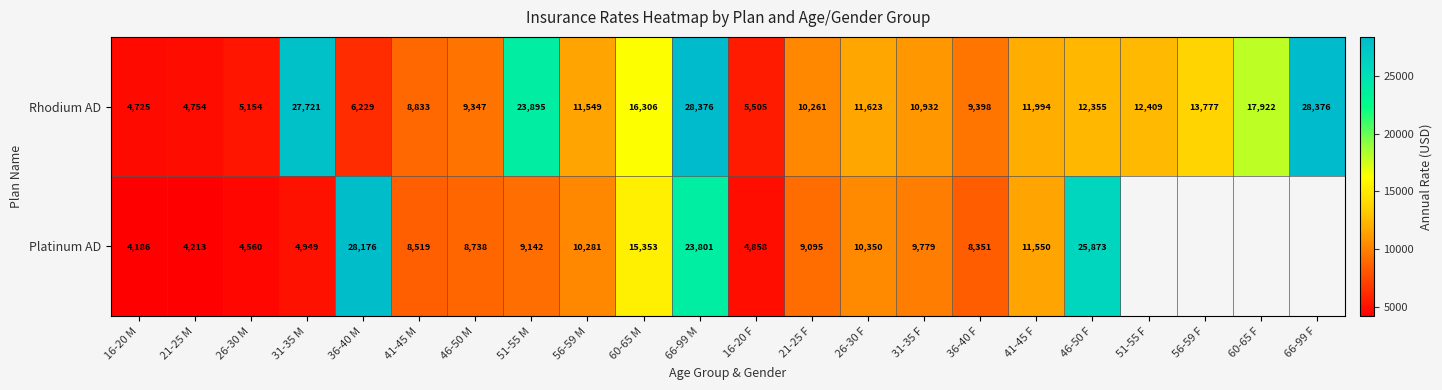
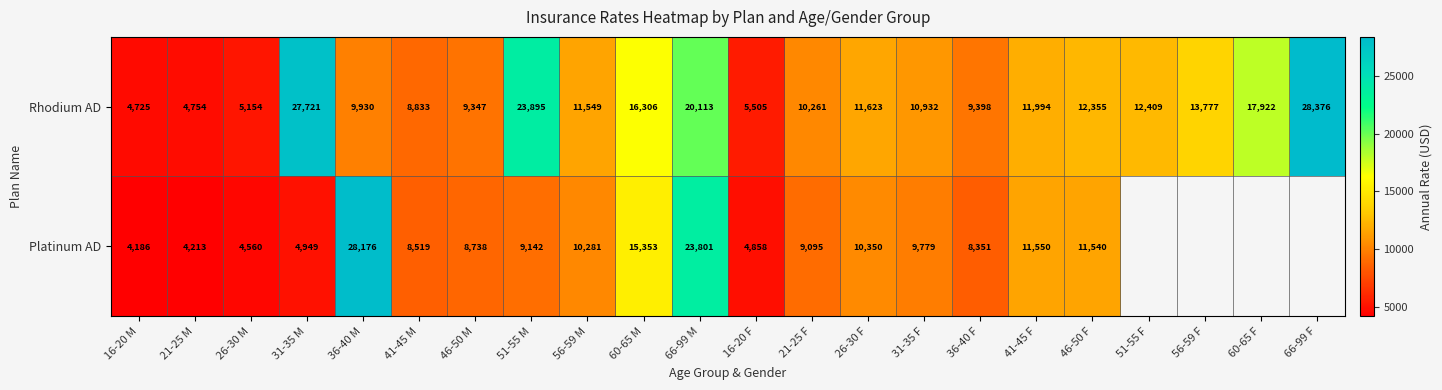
  {
    "Rhodium AD": {
      "16-20 M": "4,725",
      "21-25 M": "4,754",
      "26-30 M": "5,154",
      "31-35 M": "27,721",
-     "36-40 M": "6,229",
+     "36-40 M": "9,930",
      "41-45 M": "8,833",
      "46-50 M": "9,347",
      "51-55 M": "23,895",
      "56-59 M": "11,549",
      "60-65 M": "16,306",
-     "66-99 M": "28,376",
+     "66-99 M": "20,113",
      "16-20 F": "5,505",
      "21-25 F": "10,261",
      "26-30 F": "11,623",
      "31-35 F": "10,932",
      "36-40 F": "9,398",
      "41-45 F": "11,994",
      "46-50 F": "12,355",
      "51-55 F": "12,409",
      "56-59 F": "13,777",
      "60-65 F": "17,922",
      "66-99 F": "28,376"
    },
    "Platinum AD": {
      "16-20 M": "4,186",
      "21-25 M": "4,213",
      "26-30 M": "4,560",
      "31-35 M": "4,949",
      "36-40 M": "28,176",
      "41-45 M": "8,519",
      "46-50 M": "8,738",
      "51-55 M": "9,142",
      "56-59 M": "10,281",
      "60-65 M": "15,353",
      "66-99 M": "23,801",
      "16-20 F": "4,858",
      "21-25 F": "9,095",
      "26-30 F": "10,350",
      "31-35 F": "9,779",
      "36-40 F": "8,351",
      "41-45 F": "11,550",
-     "46-50 F": "25,873"
+     "46-50 F": "11,540"
    }
  }
